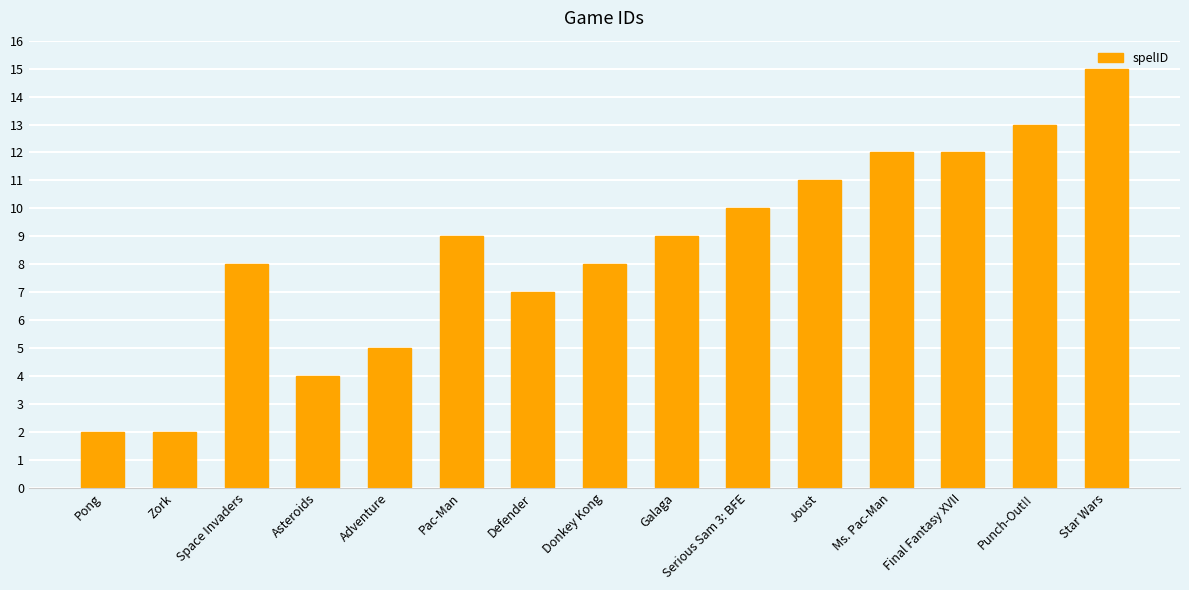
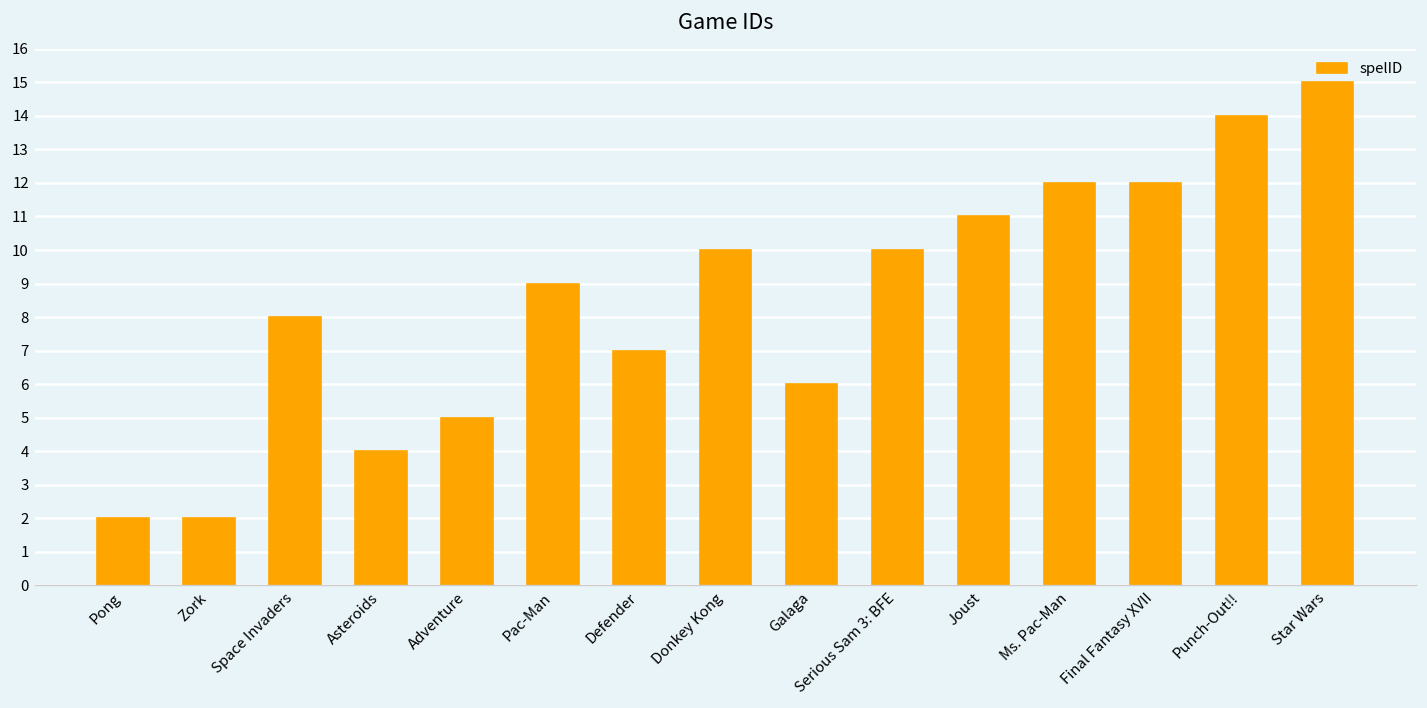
  {
    "Pong": 2,
    "Zork": 2,
    "Space Invaders": 8,
    "Asteroids": 4,
    "Adventure": 5,
    "Pac-Man": 9,
    "Defender": 7,
-   "Donkey Kong": 8,
-   "Galaga": 9,
+   "Donkey Kong": 10,
+   "Galaga": 6,
    "Serious Sam 3: BFE": 10,
    "Joust": 11,
    "Ms. Pac-Man": 12,
    "Final Fantasy XVII": 12,
-   "Punch-Out!!": 13,
+   "Punch-Out!!": 14,
    "Star Wars": 15
  }
